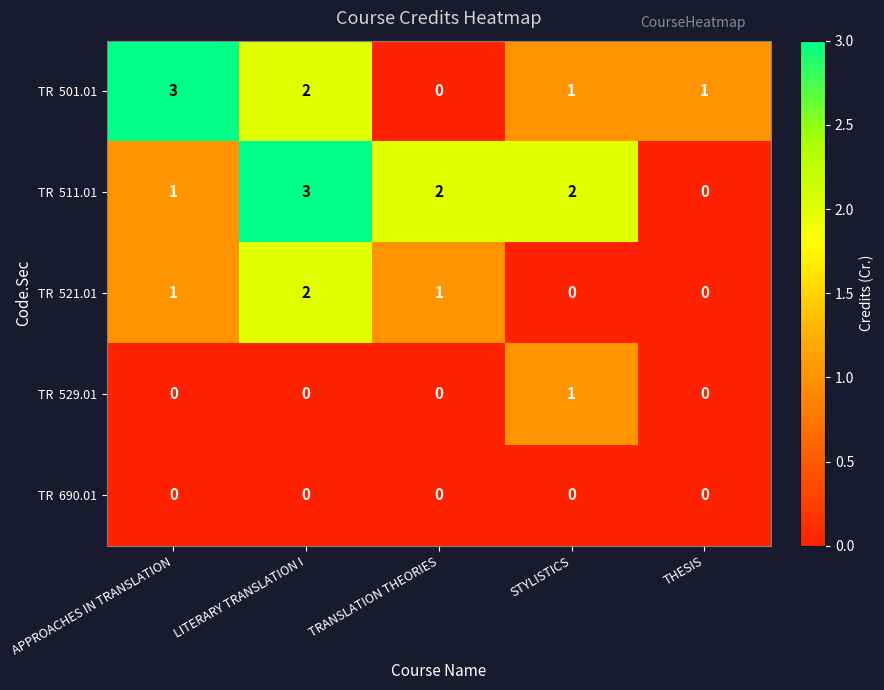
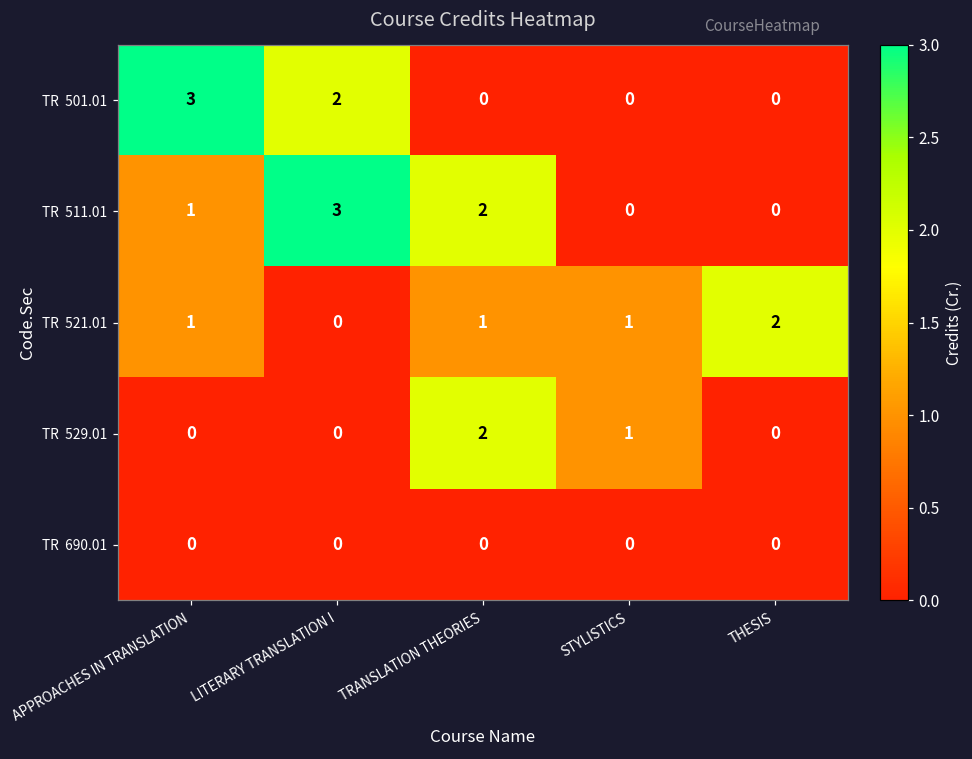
  {
    "TR 501.01": {
      "APPROACHES IN TRANSLATION": 3,
      "LITERARY TRANSLATION I": 2,
      "TRANSLATION THEORIES": 0,
-     "STYLISTICS": 1,
-     "THESIS": 1
+     "STYLISTICS": 0,
+     "THESIS": 0
    },
    "TR 511.01": {
      "APPROACHES IN TRANSLATION": 1,
      "LITERARY TRANSLATION I": 3,
      "TRANSLATION THEORIES": 2,
-     "STYLISTICS": 2,
+     "STYLISTICS": 0,
      "THESIS": 0
    },
    "TR 521.01": {
      "APPROACHES IN TRANSLATION": 1,
-     "LITERARY TRANSLATION I": 2,
+     "LITERARY TRANSLATION I": 0,
      "TRANSLATION THEORIES": 1,
-     "STYLISTICS": 0,
-     "THESIS": 0
+     "STYLISTICS": 1,
+     "THESIS": 2
    },
    "TR 529.01": {
      "APPROACHES IN TRANSLATION": 0,
      "LITERARY TRANSLATION I": 0,
-     "TRANSLATION THEORIES": 0,
+     "TRANSLATION THEORIES": 2,
      "STYLISTICS": 1,
      "THESIS": 0
    },
    "TR 690.01": {
      "APPROACHES IN TRANSLATION": 0,
      "LITERARY TRANSLATION I": 0,
      "TRANSLATION THEORIES": 0,
      "STYLISTICS": 0,
      "THESIS": 0
    }
  }
